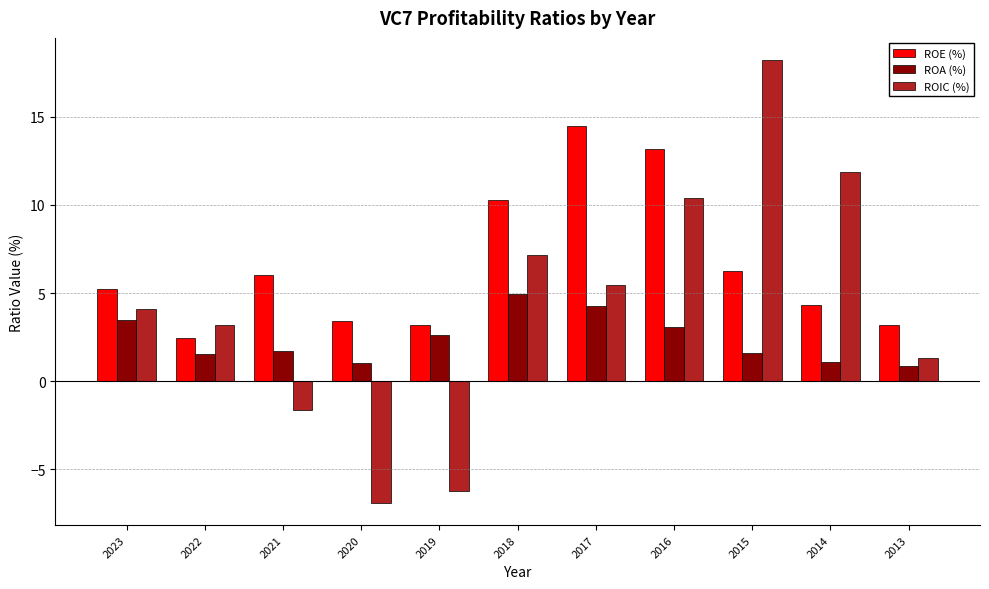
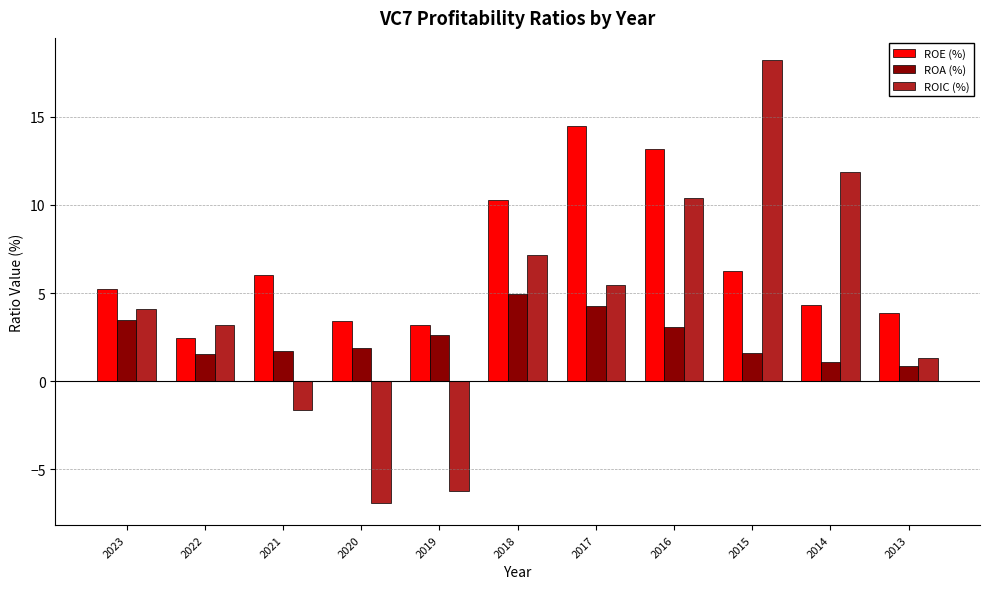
  {
    "ROE (%)": {
      "2023": 5.2,
      "2022": 2.4,
      "2021": 6.0,
      "2020": 3.4,
      "2019": 3.2,
      "2018": 10.3,
      "2017": 14.5,
      "2016": 13.2,
      "2015": 6.2,
      "2014": 4.3,
-     "2013": 3.2
+     "2013": 3.9
    },
    "ROA (%)": {
      "2023": 3.5,
      "2022": 1.6,
      "2021": 1.7,
-     "2020": 1.0,
+     "2020": 1.9,
      "2019": 2.6,
      "2018": 4.9,
      "2017": 4.3,
      "2016": 3.1,
      "2015": 1.6,
      "2014": 1.1,
      "2013": 0.8
    },
    "ROIC (%)": {
      "2023": 4.1,
      "2022": 3.2,
      "2021": -1.6,
      "2020": -6.9,
      "2019": -6.3,
      "2018": 7.2,
      "2017": 5.5,
      "2016": 10.4,
      "2015": 18.2,
      "2014": 11.9,
      "2013": 1.3
    }
  }
